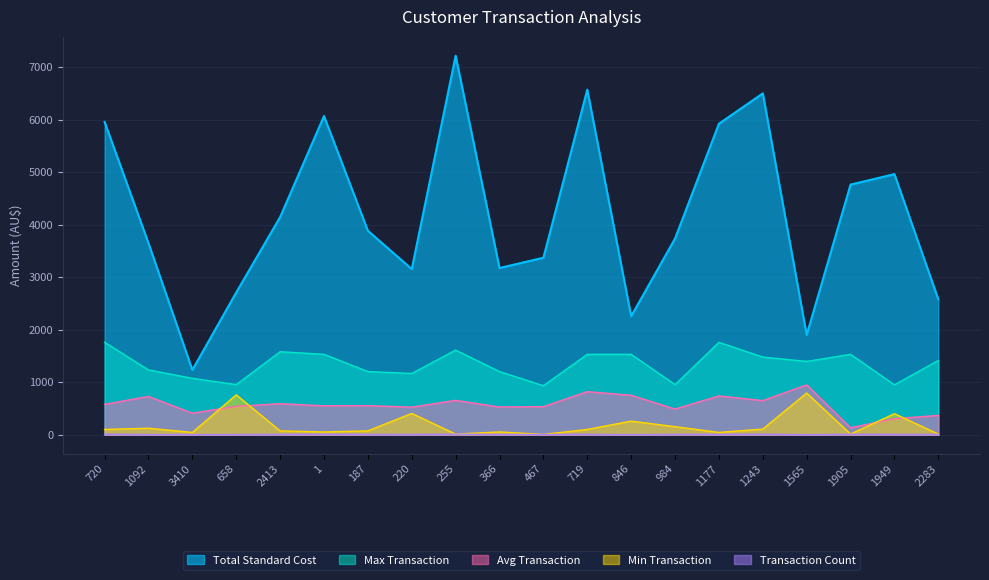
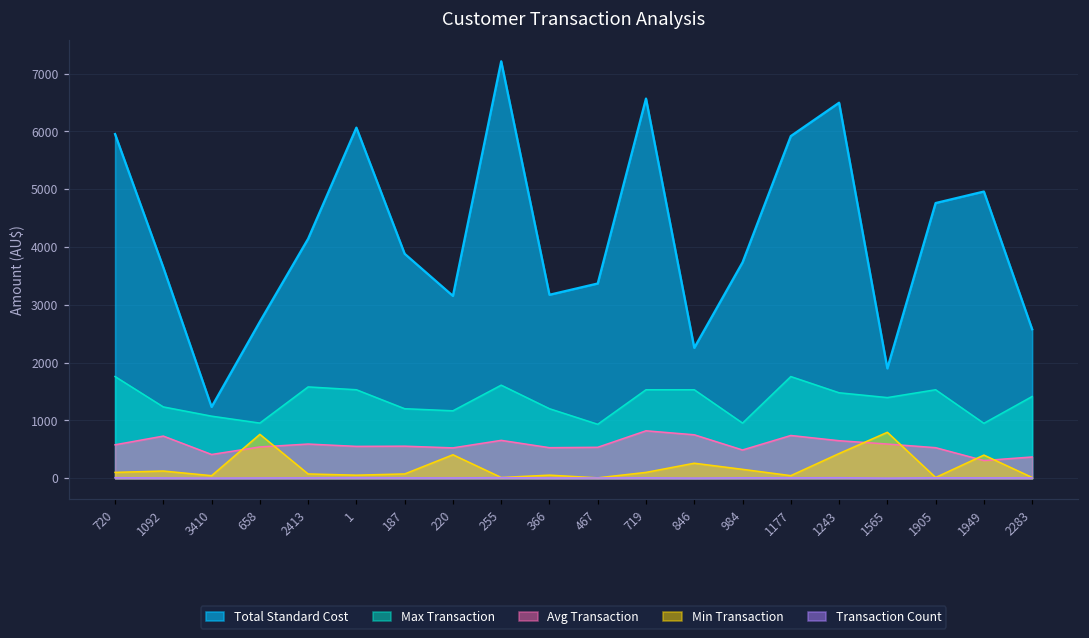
  {
    "Total Standard Cost": {
      "720": 6000,
      "1092": 3600,
      "3410": 1200,
      "658": 2700,
      "2413": 4100,
      "1": 6100,
      "187": 3900,
      "220": 3200,
      "255": 7200,
      "366": 3200,
      "467": 3400,
      "719": 6600,
      "846": 2300,
      "984": 3700,
      "1177": 5900,
      "1243": 6500,
      "1565": 1900,
      "1905": 4800,
      "1949": 5000,
      "2283": 2600
    },
    "Max Transaction": {
      "720": 1800,
      "1092": 1200,
      "3410": 1100,
      "658": 1000,
      "2413": 1600,
      "1": 1500,
      "187": 1200,
      "220": 1200,
      "255": 1600,
      "366": 1200,
      "467": 900,
      "719": 1500,
      "846": 1500,
      "984": 1000,
      "1177": 1800,
      "1243": 1500,
      "1565": 1400,
      "1905": 1500,
      "1949": 1000,
      "2283": 1400
    },
    "Avg Transaction": {
      "720": 600,
      "1092": 700,
      "3410": 400,
      "658": 500,
      "2413": 600,
      "1": 600,
      "187": 600,
      "220": 500,
      "255": 700,
      "366": 500,
      "467": 500,
      "719": 800,
      "846": 800,
      "984": 500,
      "1177": 700,
      "1243": 600,
-     "1565": 1000,
-     "1905": 100,
+     "1565": 600,
+     "1905": 500,
      "1949": 300,
      "2283": 400
    },
    "Min Transaction": {
      "720": 100,
      "1092": 100,
      "658": 800,
      "2413": 100,
      "187": 100,
      "220": 400,
      "719": 100,
      "846": 300,
      "984": 200,
-     "1243": 100,
+     "1243": 400,
      "1565": 800,
      "1949": 400
    },
    "Transaction Count": {
      "720": 0,
      "1092": 0,
      "658": 0,
      "2413": 0,
      "187": 0,
      "220": 0,
      "719": 0,
      "846": 0,
      "984": 0,
      "1243": 0,
      "1565": 0,
      "1949": 0
    }
  }
